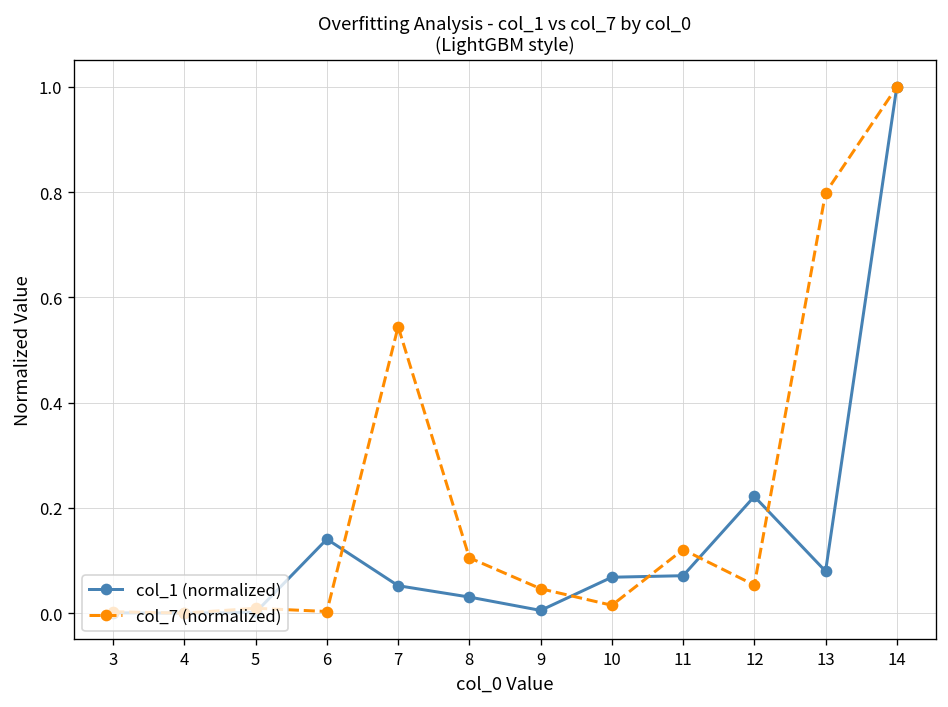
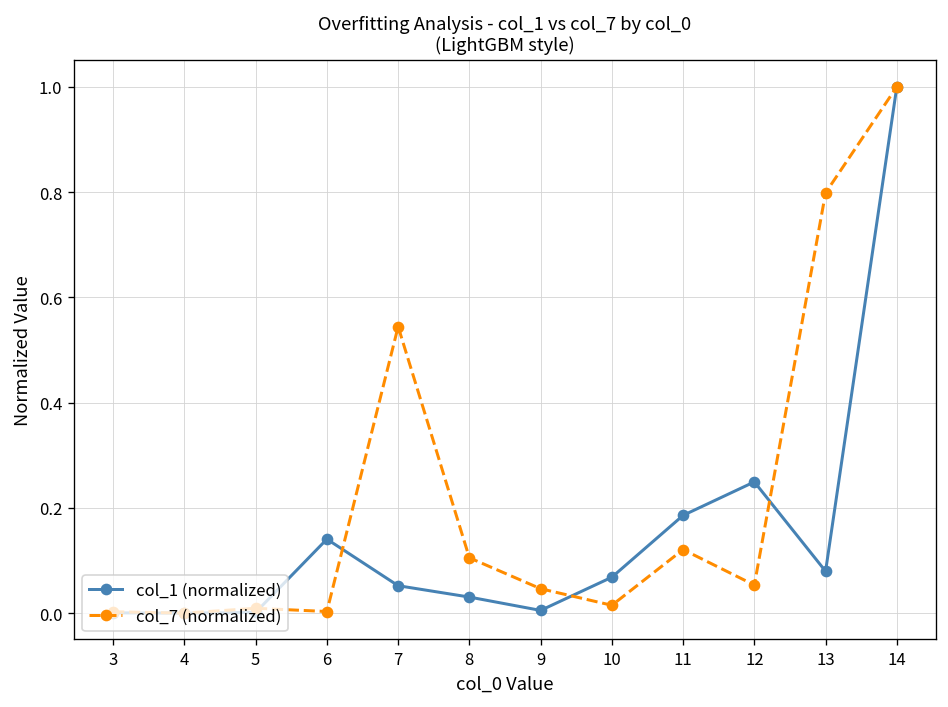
  {
    "col_1 (normalized)": {
      "6": 0.14,
      "7": 0.05,
      "8": 0.03,
      "9": 0.01,
      "10": 0.07,
-     "11": 0.07,
-     "12": 0.22,
+     "11": 0.19,
+     "12": 0.25,
      "13": 0.08
    },
    "col_7 (normalized)": {
      "6": 0.00,
      "7": 0.54,
      "8": 0.11,
      "9": 0.05,
      "10": 0.01,
      "11": 0.12,
      "12": 0.05,
      "13": 0.80
    }
  }
